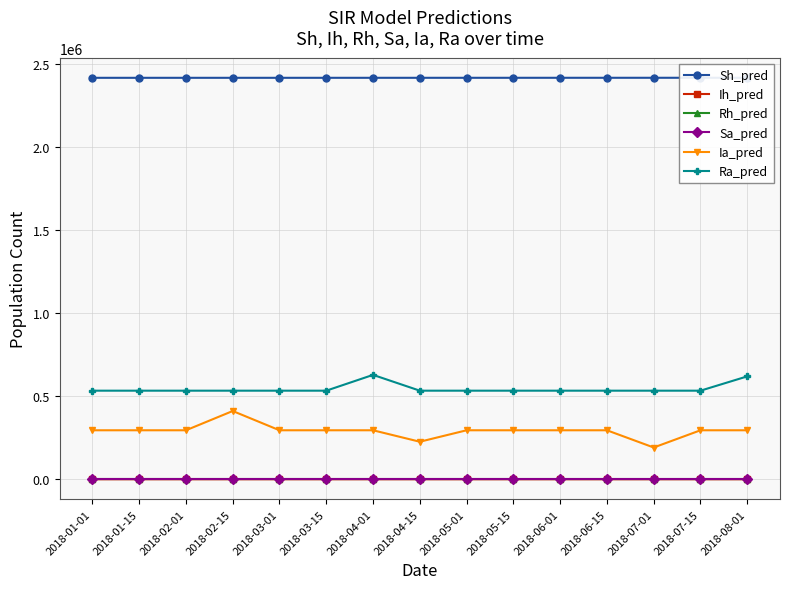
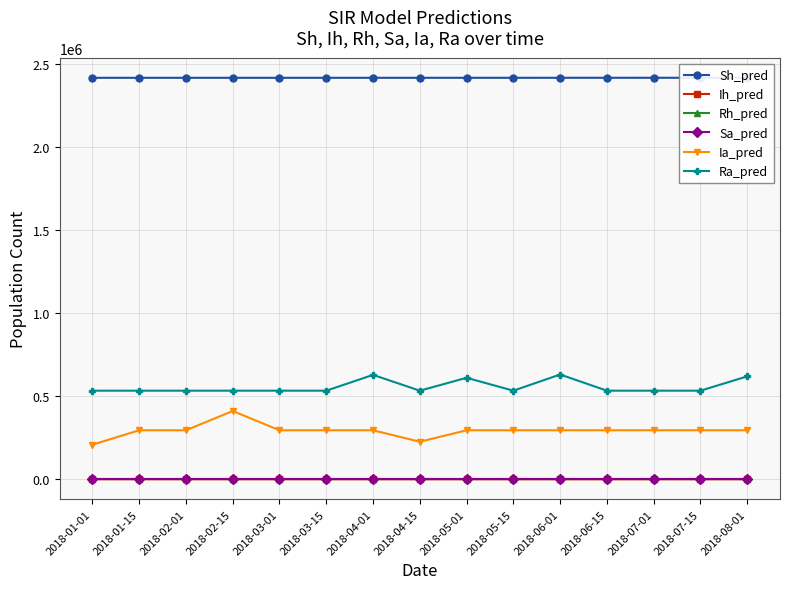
  {
    "Sh_pred": {
      "2018-01-01": 2420000,
      "2018-01-15": 2420000,
      "2018-02-01": 2420000,
      "2018-02-15": 2420000,
      "2018-03-01": 2420000,
      "2018-03-15": 2420000,
      "2018-04-01": 2420000,
      "2018-04-15": 2420000,
      "2018-05-01": 2420000,
      "2018-05-15": 2420000,
      "2018-06-01": 2420000,
      "2018-06-15": 2420000,
      "2018-07-01": 2420000
    },
    "Sa_pred": {
      "2018-01-01": 0,
      "2018-01-15": 0,
      "2018-02-01": 0,
      "2018-02-15": 0,
      "2018-03-01": 0,
      "2018-03-15": 0,
      "2018-04-01": 0,
      "2018-04-15": 0,
      "2018-05-01": 0,
      "2018-05-15": 0,
      "2018-06-01": 0,
      "2018-06-15": 0,
      "2018-07-01": 0,
      "2018-07-15": 0,
      "2018-08-01": 0
    },
    "Ia_pred": {
-     "2018-01-01": 300000,
+     "2018-01-01": 210000,
      "2018-01-15": 300000,
      "2018-02-01": 300000,
      "2018-02-15": 410000,
      "2018-03-01": 300000,
      "2018-03-15": 300000,
      "2018-04-01": 300000,
      "2018-04-15": 230000,
      "2018-05-01": 300000,
      "2018-05-15": 300000,
      "2018-06-01": 300000,
      "2018-06-15": 300000,
-     "2018-07-01": 190000,
+     "2018-07-01": 300000,
      "2018-07-15": 300000,
      "2018-08-01": 300000
    },
    "Ra_pred": {
      "2018-01-01": 530000,
      "2018-01-15": 530000,
      "2018-02-01": 530000,
      "2018-02-15": 530000,
      "2018-03-01": 530000,
      "2018-03-15": 530000,
      "2018-04-01": 630000,
      "2018-04-15": 530000,
-     "2018-05-01": 530000,
+     "2018-05-01": 610000,
      "2018-05-15": 530000,
-     "2018-06-01": 530000,
+     "2018-06-01": 630000,
      "2018-06-15": 530000,
      "2018-07-01": 530000,
      "2018-07-15": 530000,
      "2018-08-01": 620000
    }
  }
